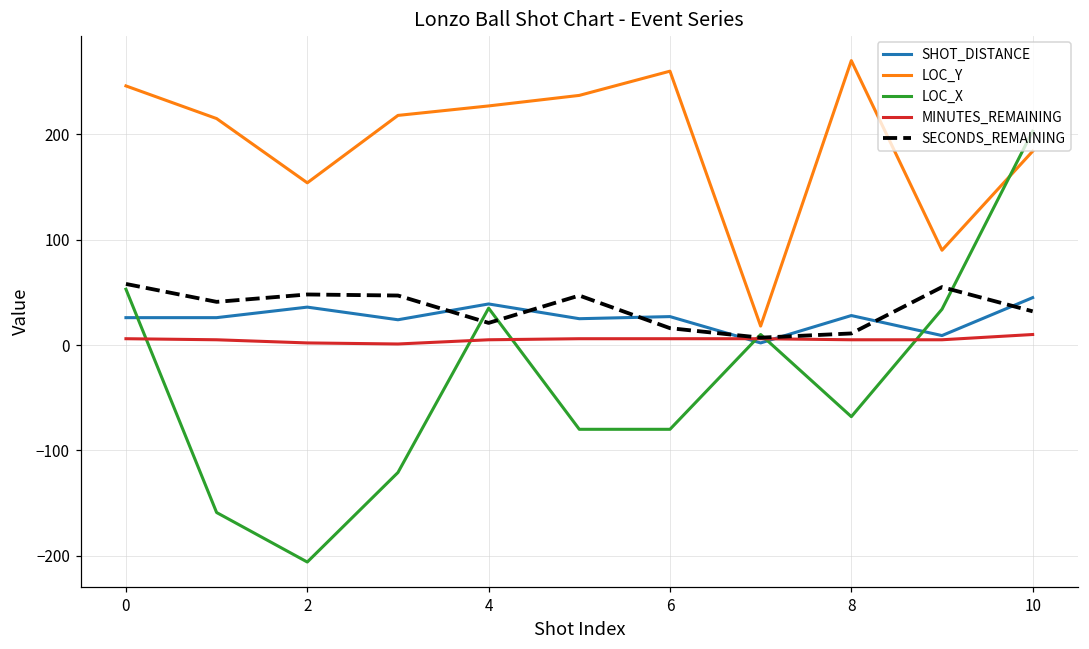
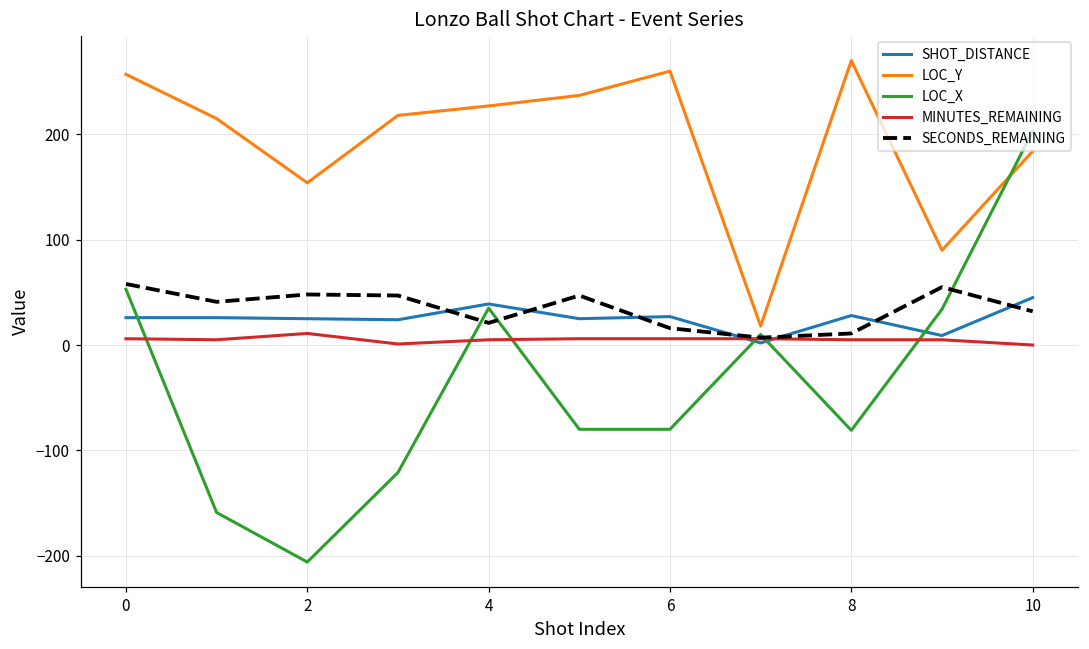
  {
    "SHOT_DISTANCE": {
      "0": 30,
-     "2": 40,
+     "2": 30,
      "4": 40,
      "6": 30,
      "8": 30,
      "10": 50
    },
    "LOC_Y": {
-     "0": 250,
+     "0": 260,
      "2": 150,
      "4": 230,
      "6": 260,
      "8": 270
    },
    "LOC_X": {
      "0": 50,
      "2": -210,
      "4": 40,
      "6": -80,
-     "8": -70
+     "8": -80
    },
    "MINUTES_REMAINING": {
      "0": 10,
-     "2": 0,
+     "2": 10,
      "4": 10,
      "6": 10,
      "8": 10,
-     "10": 10
+     "10": 0
    },
    "SECONDS_REMAINING": {
      "0": 60,
      "2": 50,
      "4": 20,
      "6": 20,
      "8": 10,
      "10": 30
    }
  }
